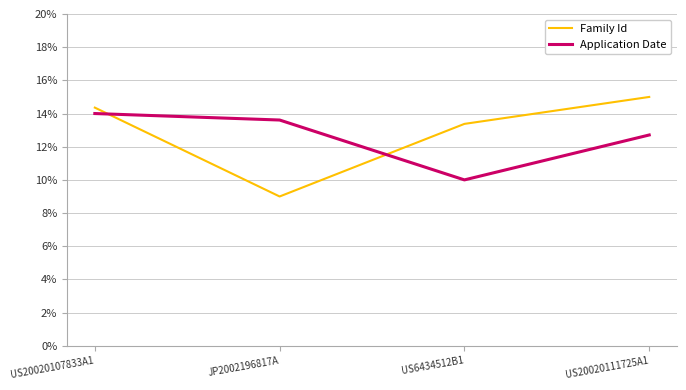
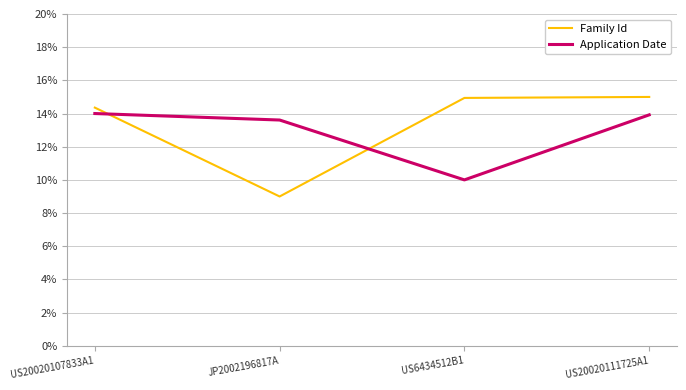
  {
    "Family Id": {
      "US20020107833A1": "14.4%",
      "JP2002196817A": "9.0%",
-     "US6434512B1": "13.4%",
+     "US6434512B1": "14.9%",
      "US20020111725A1": "15.0%"
    },
    "Application Date": {
      "US20020107833A1": "14.0%",
      "JP2002196817A": "13.6%",
      "US6434512B1": "10.0%",
-     "US20020111725A1": "12.7%"
+     "US20020111725A1": "13.9%"
    }
  }
